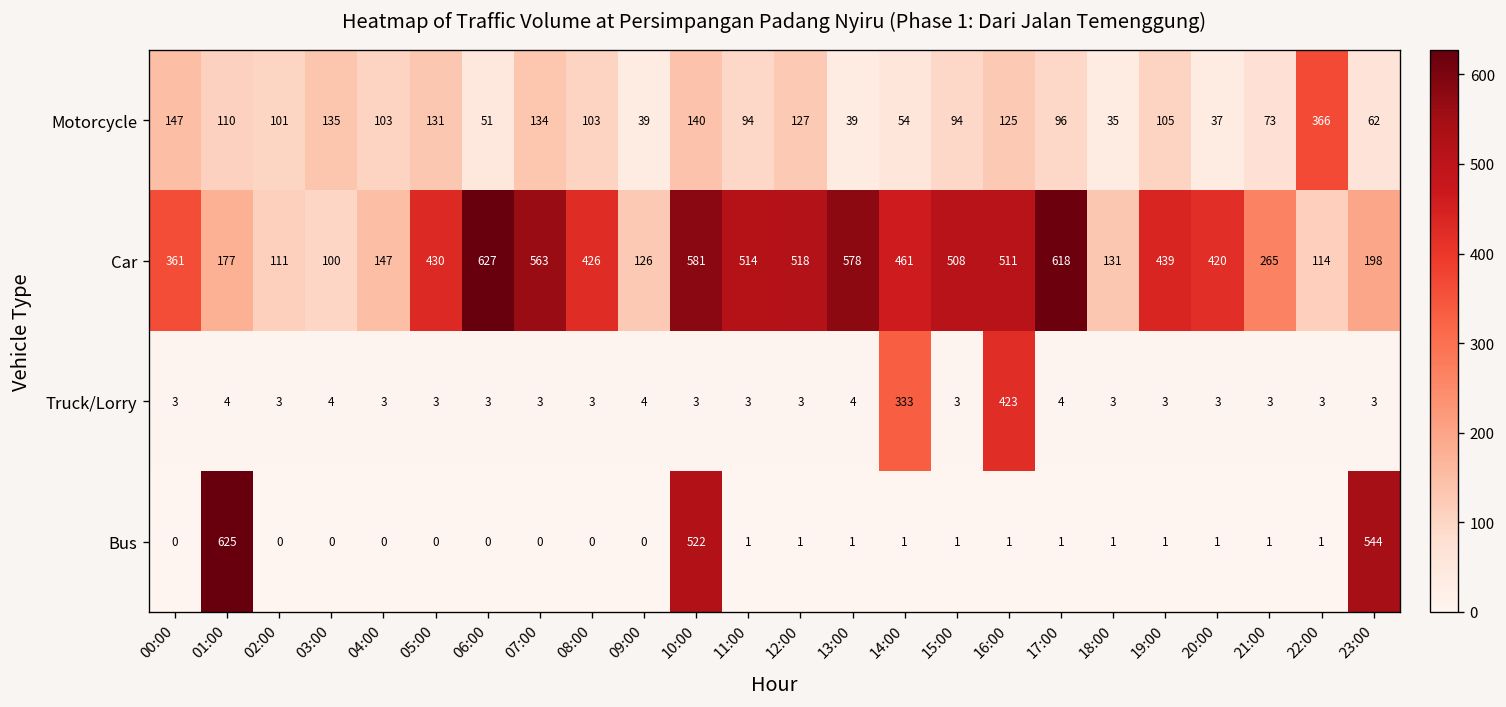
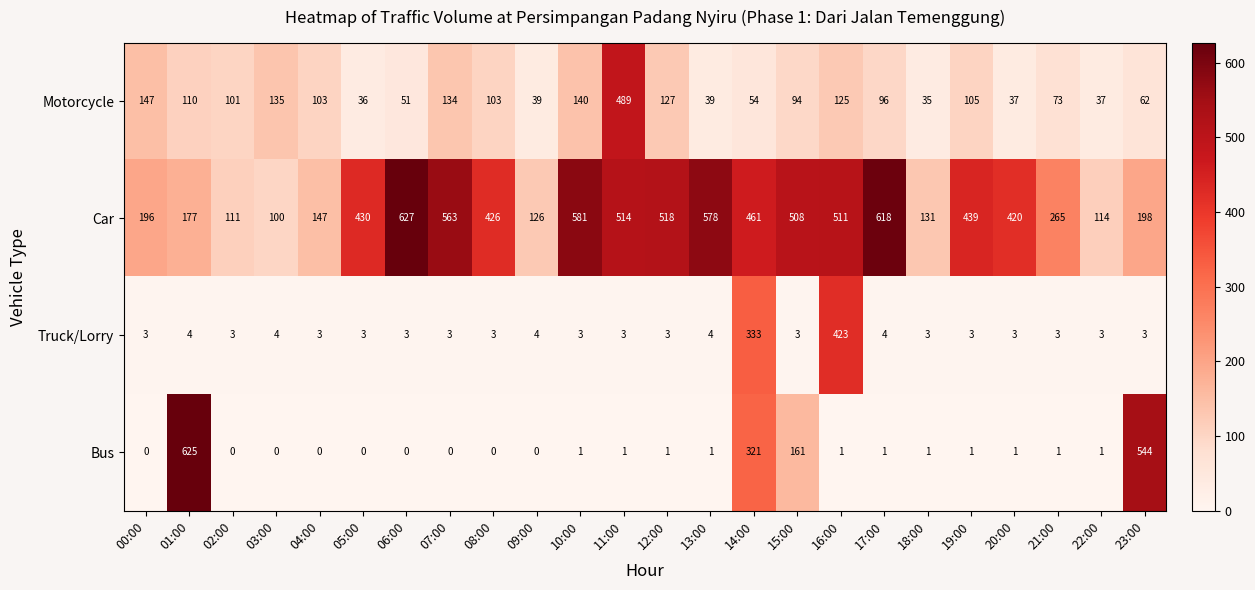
  {
    "Motorcycle": {
      "00:00": 147,
      "01:00": 110,
      "02:00": 101,
      "03:00": 135,
      "04:00": 103,
-     "05:00": 131,
+     "05:00": 36,
      "06:00": 51,
      "07:00": 134,
      "08:00": 103,
      "09:00": 39,
      "10:00": 140,
-     "11:00": 94,
+     "11:00": 489,
      "12:00": 127,
      "13:00": 39,
      "14:00": 54,
      "15:00": 94,
      "16:00": 125,
      "17:00": 96,
      "18:00": 35,
      "19:00": 105,
      "20:00": 37,
      "21:00": 73,
-     "22:00": 366,
+     "22:00": 37,
      "23:00": 62
    },
    "Car": {
-     "00:00": 361,
+     "00:00": 196,
      "01:00": 177,
      "02:00": 111,
      "03:00": 100,
      "04:00": 147,
      "05:00": 430,
      "06:00": 627,
      "07:00": 563,
      "08:00": 426,
      "09:00": 126,
      "10:00": 581,
      "11:00": 514,
      "12:00": 518,
      "13:00": 578,
      "14:00": 461,
      "15:00": 508,
      "16:00": 511,
      "17:00": 618,
      "18:00": 131,
      "19:00": 439,
      "20:00": 420,
      "21:00": 265,
      "22:00": 114,
      "23:00": 198
    },
    "Truck/Lorry": {
      "00:00": 3,
      "01:00": 4,
      "02:00": 3,
      "03:00": 4,
      "04:00": 3,
      "05:00": 3,
      "06:00": 3,
      "07:00": 3,
      "08:00": 3,
      "09:00": 4,
      "10:00": 3,
      "11:00": 3,
      "12:00": 3,
      "13:00": 4,
      "14:00": 333,
      "15:00": 3,
      "16:00": 423,
      "17:00": 4,
      "18:00": 3,
      "19:00": 3,
      "20:00": 3,
      "21:00": 3,
      "22:00": 3,
      "23:00": 3
    },
    "Bus": {
      "00:00": 0,
      "01:00": 625,
      "02:00": 0,
      "03:00": 0,
      "04:00": 0,
      "05:00": 0,
      "06:00": 0,
      "07:00": 0,
      "08:00": 0,
      "09:00": 0,
-     "10:00": 522,
+     "10:00": 1,
      "11:00": 1,
      "12:00": 1,
      "13:00": 1,
-     "14:00": 1,
-     "15:00": 1,
+     "14:00": 321,
+     "15:00": 161,
      "16:00": 1,
      "17:00": 1,
      "18:00": 1,
      "19:00": 1,
      "20:00": 1,
      "21:00": 1,
      "22:00": 1,
      "23:00": 544
    }
  }
